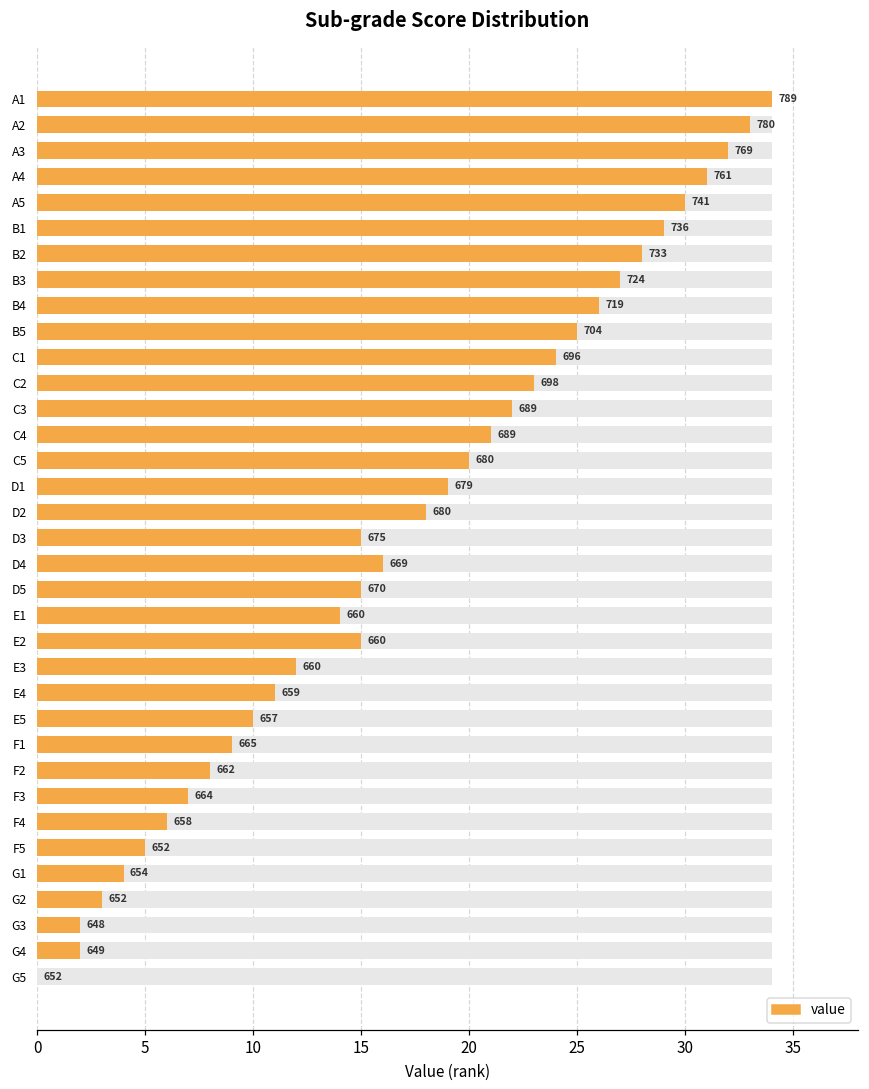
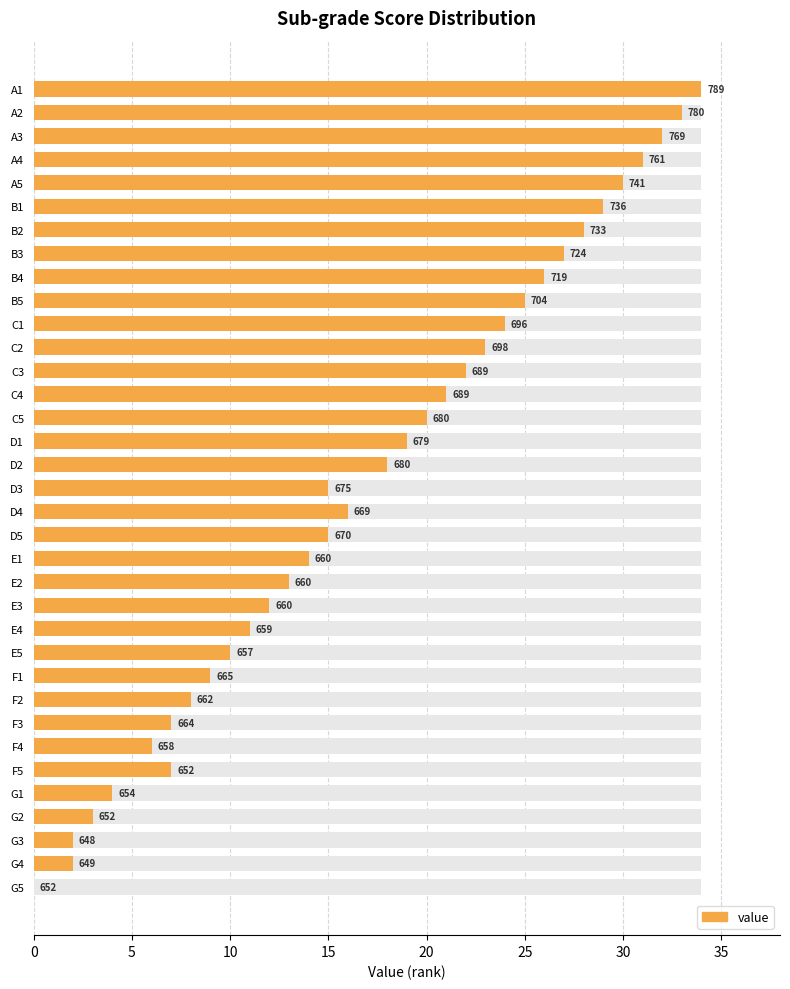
  {
    "value": {
-     "E2": 15,
-     "F5": 5,
+     "E2": 13,
+     "F5": 7,
      "G5": 0
    }
  }
